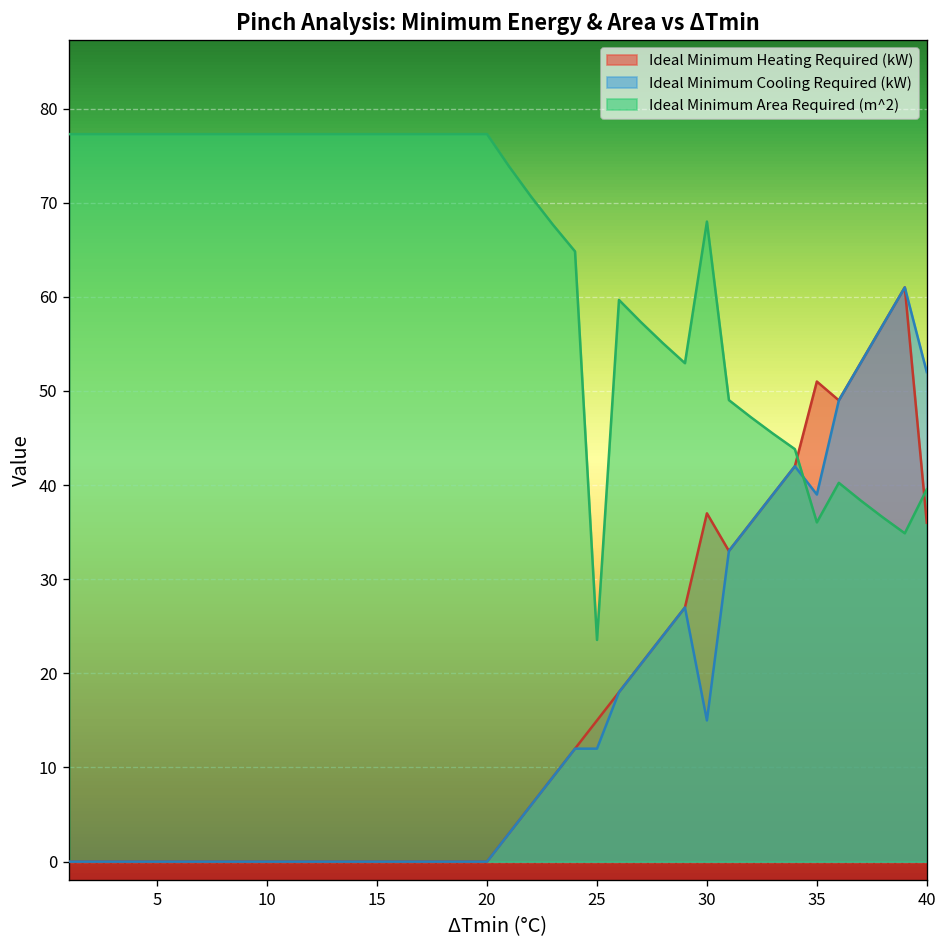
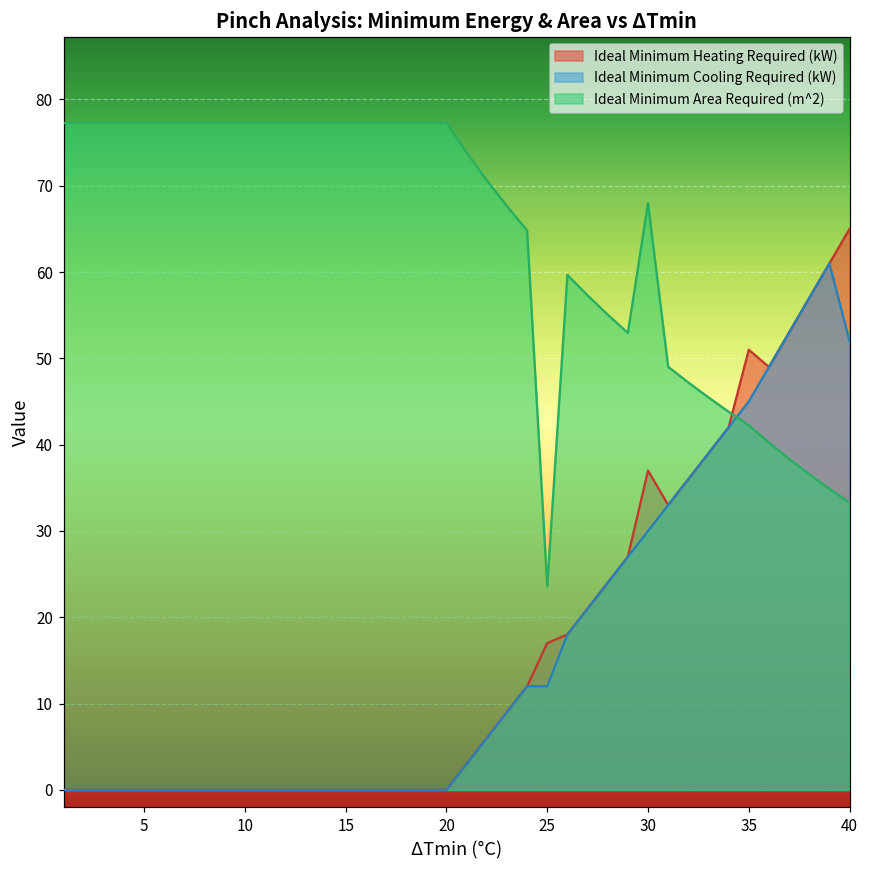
  {
    "Ideal Minimum Heating Required (kW)": {
-     "25": 15,
+     "25": 17,
      "30": 37,
      "35": 51,
-     "40": 36
+     "40": 65
    },
    "Ideal Minimum Cooling Required (kW)": {
      "25": 12,
-     "30": 15,
-     "35": 39,
+     "30": 30,
+     "35": 45,
      "40": 52
    },
    "Ideal Minimum Area Required (m^2)": {
      "5": 77,
      "10": 77,
      "15": 77,
      "20": 77,
      "25": 24,
      "30": 68,
-     "35": 36,
-     "40": 40
+     "35": 42,
+     "40": 33
    }
  }
